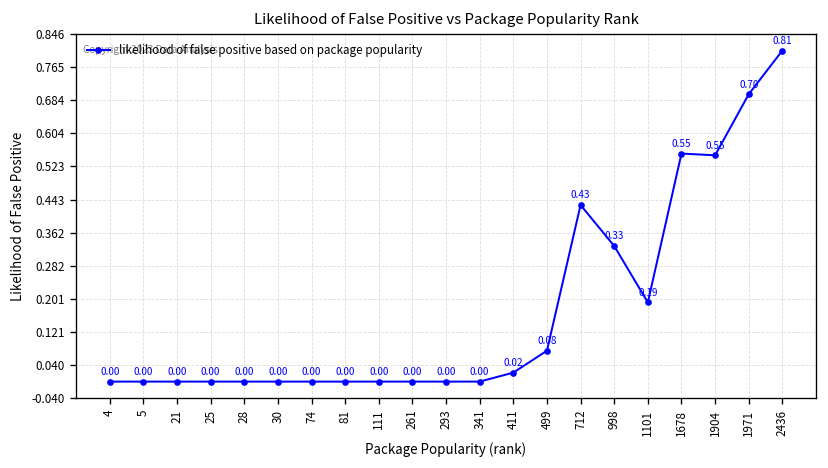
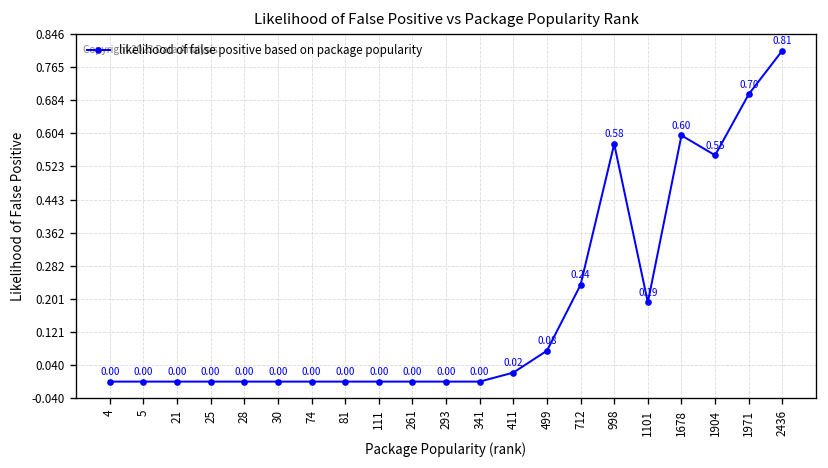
  {
    "4": 0.00,
    "5": 0.00,
    "21": 0.00,
    "25": 0.00,
    "28": 0.00,
    "30": 0.00,
    "74": 0.00,
    "81": 0.00,
    "111": 0.00,
    "261": 0.00,
    "293": 0.00,
    "341": 0.00,
    "411": 0.02,
    "499": 0.08,
-   "712": 0.43,
-   "998": 0.33,
+   "712": 0.24,
+   "998": 0.58,
    "1101": 0.19,
-   "1678": 0.55,
+   "1678": 0.60,
    "1904": 0.55,
    "1971": 0.70,
    "2436": 0.81
  }
